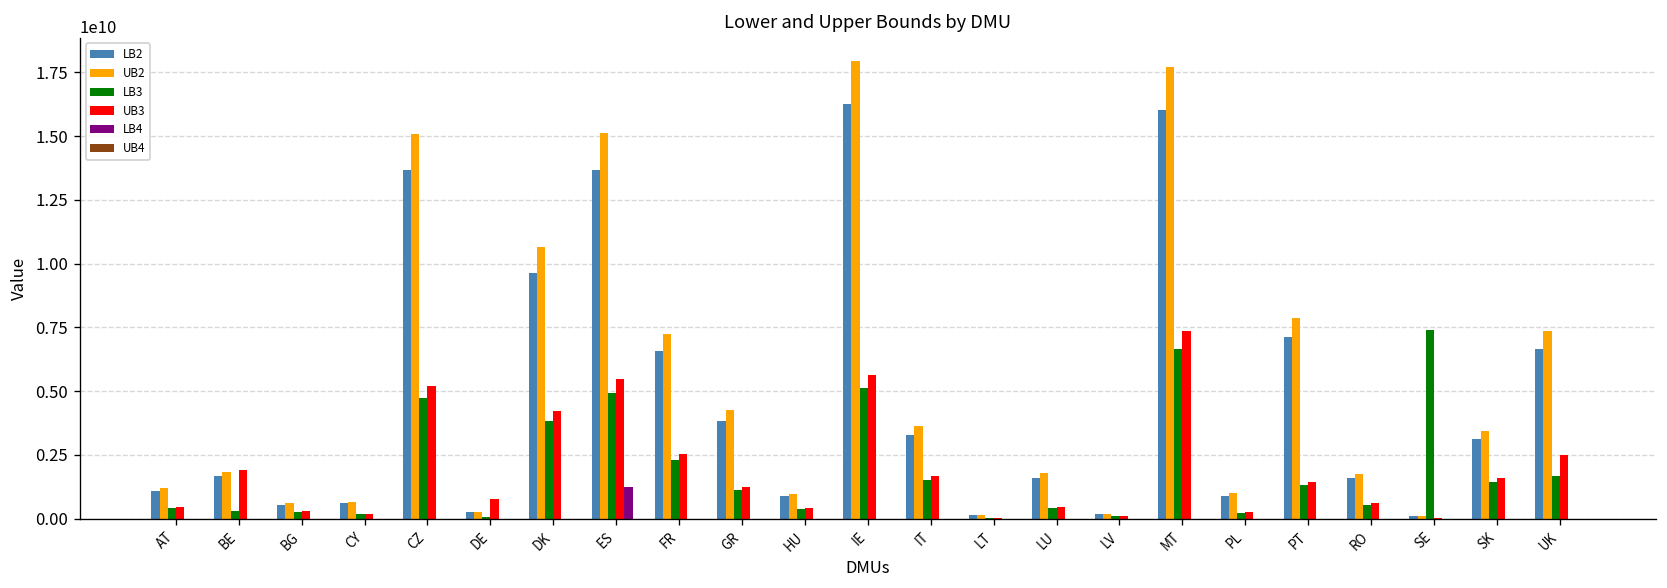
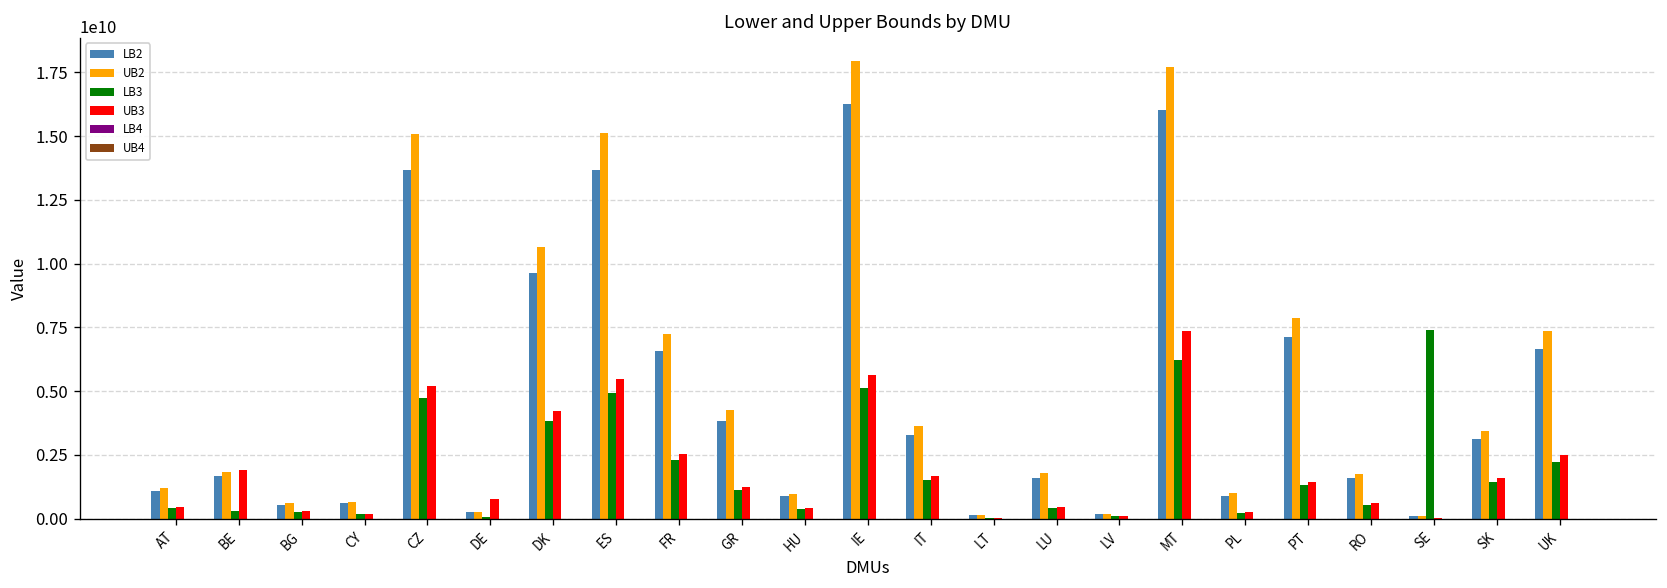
  {
    "LB2": {
      "AT": 1100000000,
      "BE": 1700000000,
      "BG": 500000000,
      "CY": 600000000,
      "CZ": 13700000000,
      "DE": 300000000,
      "DK": 9600000000,
      "ES": 13700000000,
      "FR": 6600000000,
      "GR": 3800000000,
      "HU": 900000000,
      "IE": 16200000000,
      "IT": 3300000000,
      "LT": 100000000,
      "LU": 1600000000,
      "LV": 200000000,
      "MT": 16000000000,
      "PL": 900000000,
      "PT": 7100000000,
      "RO": 1600000000,
      "SK": 3100000000,
      "UK": 6700000000
    },
    "UB2": {
      "AT": 1200000000,
      "BE": 1800000000,
      "BG": 600000000,
      "CY": 700000000,
      "CZ": 15100000000,
      "DE": 300000000,
      "DK": 10700000000,
      "ES": 15100000000,
      "FR": 7200000000,
      "GR": 4200000000,
      "HU": 1000000000,
      "IE": 18000000000,
      "IT": 3600000000,
      "LT": 100000000,
      "LU": 1800000000,
      "LV": 200000000,
      "MT": 17700000000,
      "PL": 1000000000,
      "PT": 7900000000,
      "RO": 1800000000,
      "SK": 3400000000,
      "UK": 7400000000
    },
    "LB3": {
      "AT": 400000000,
      "BE": 300000000,
      "BG": 300000000,
      "CY": 200000000,
      "CZ": 4700000000,
      "DK": 3800000000,
      "ES": 4900000000,
      "FR": 2300000000,
      "GR": 1100000000,
      "HU": 400000000,
      "IE": 5100000000,
      "IT": 1500000000,
      "LU": 400000000,
-     "MT": 6700000000,
+     "MT": 6200000000,
      "PL": 200000000,
      "PT": 1300000000,
      "RO": 500000000,
      "SE": 7400000000,
      "SK": 1400000000,
-     "UK": 1700000000
+     "UK": 2200000000
    },
    "UB3": {
      "AT": 400000000,
      "BE": 1900000000,
      "BG": 300000000,
      "CY": 200000000,
      "CZ": 5200000000,
      "DE": 800000000,
      "DK": 4200000000,
      "ES": 5500000000,
      "FR": 2500000000,
      "GR": 1200000000,
      "HU": 400000000,
      "IE": 5600000000,
      "IT": 1700000000,
      "LU": 500000000,
      "MT": 7400000000,
      "PL": 300000000,
      "PT": 1400000000,
      "RO": 600000000,
      "SK": 1600000000,
      "UK": 2500000000
    },
    "LB4": {
-     "ES": 1200000000
+     "ES": 0
    }
  }
